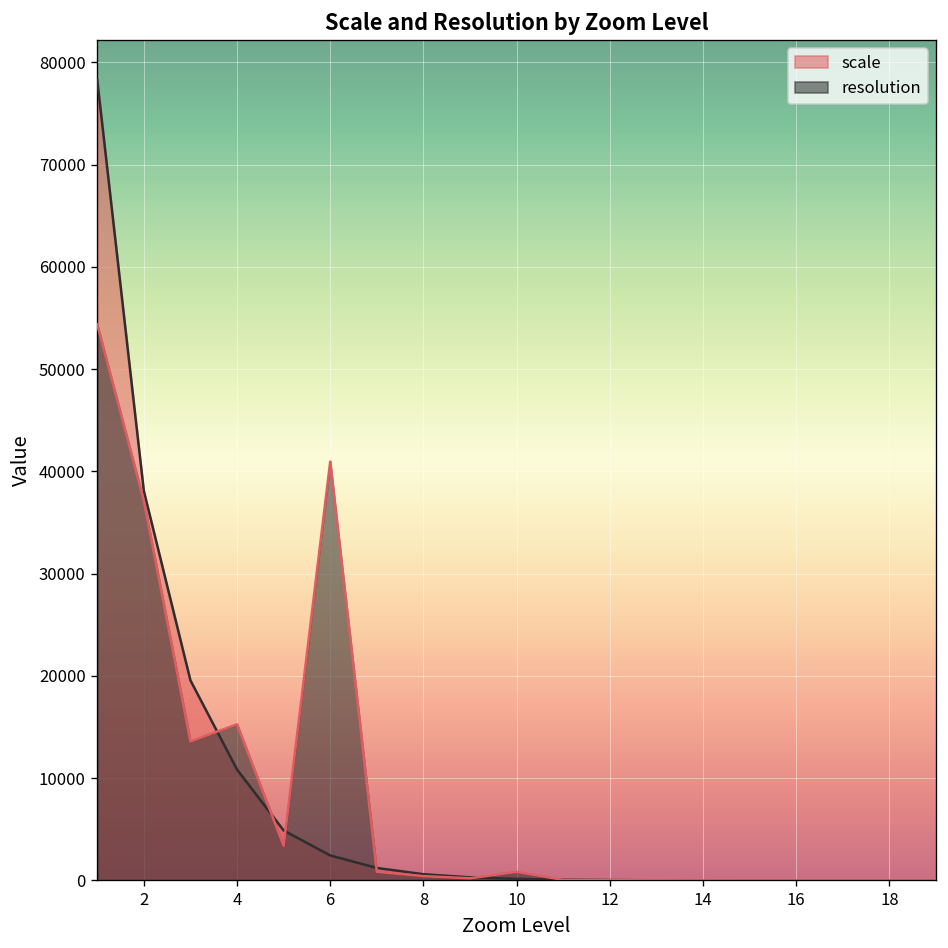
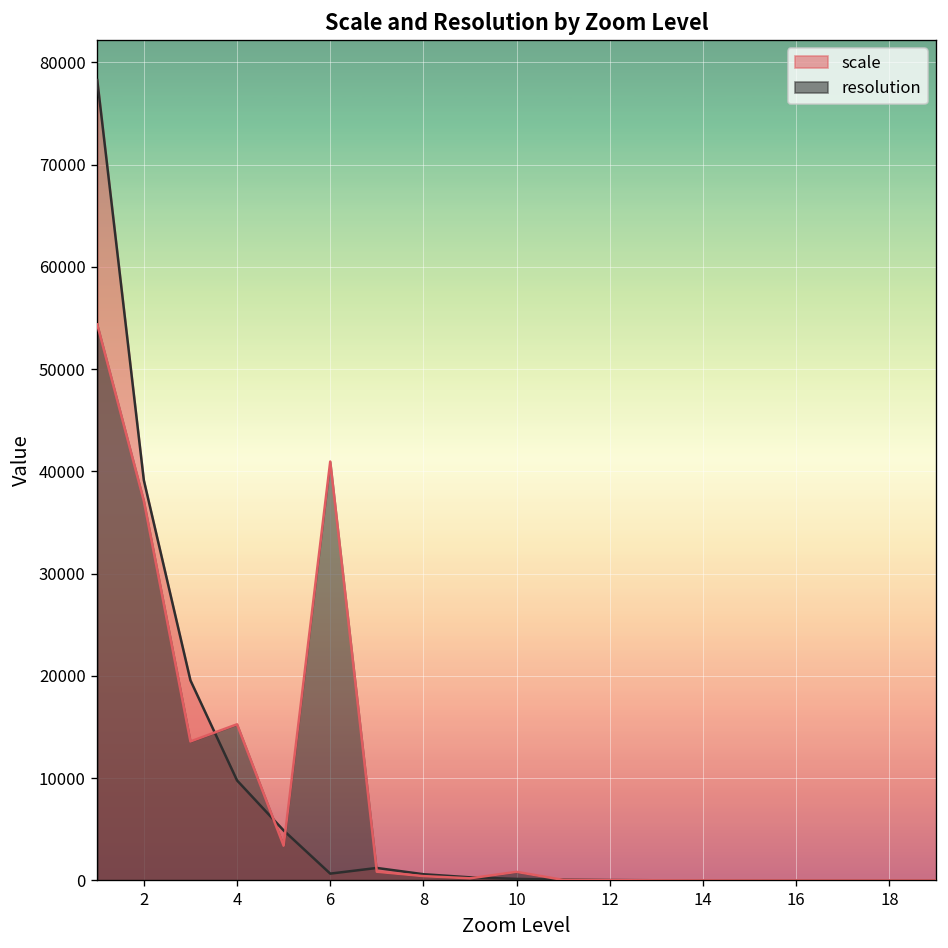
  {
    "scale": {
-     "2": 38000,
-     "4": 11000,
-     "6": 2000,
+     "2": 39000,
+     "4": 10000,
+     "6": 1000,
      "10": 0
    },
    "resolution": {
      "2": 37000,
      "4": 15000,
      "6": 41000,
      "10": 1000
    }
  }
